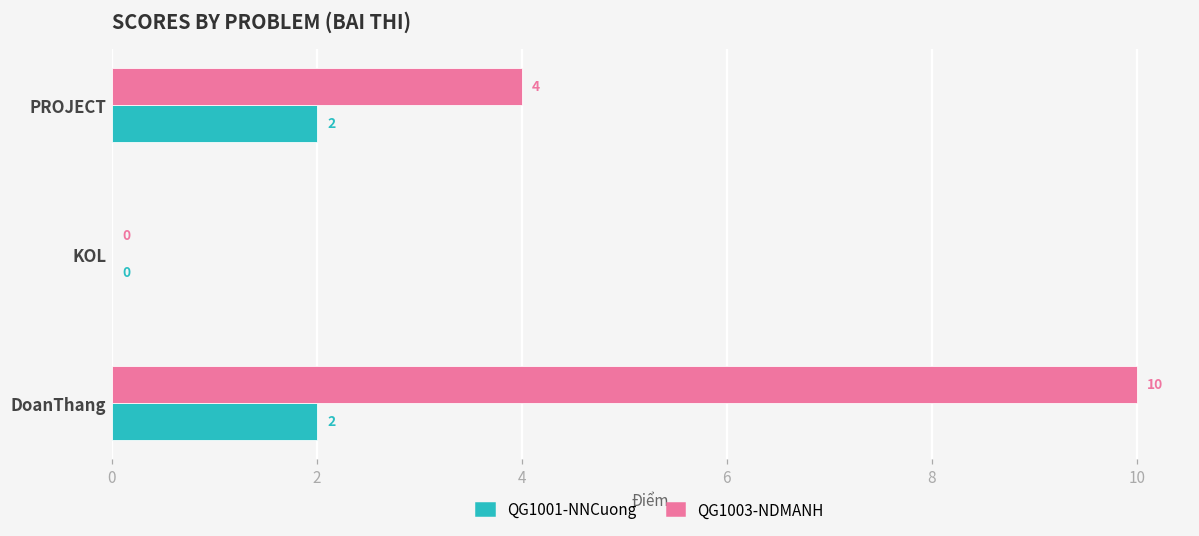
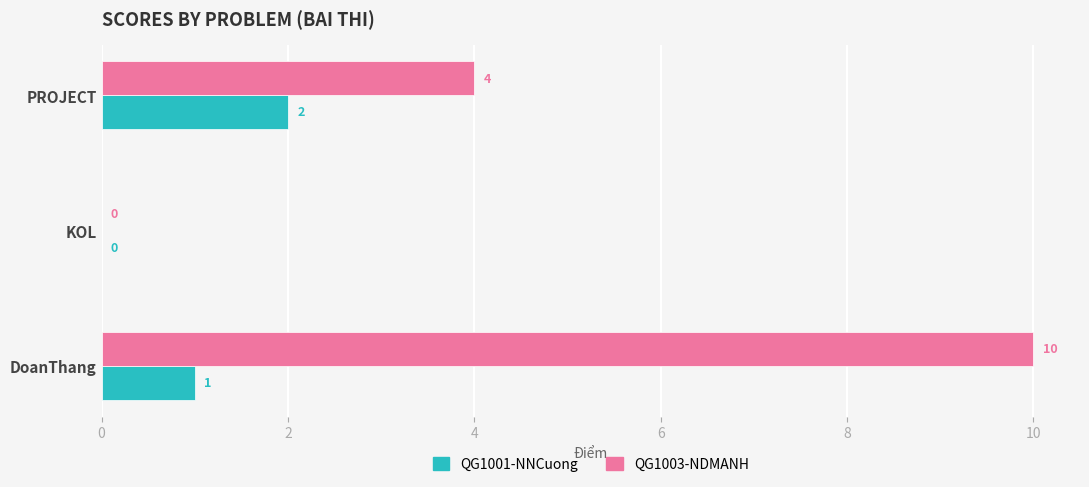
  {
    "QG1001-NNCuong": {
      "PROJECT": 2,
      "KOL": 0,
-     "DoanThang": 2
+     "DoanThang": 1
    },
    "QG1003-NDMANH": {
      "PROJECT": 4,
      "KOL": 0,
      "DoanThang": 10
    }
  }
